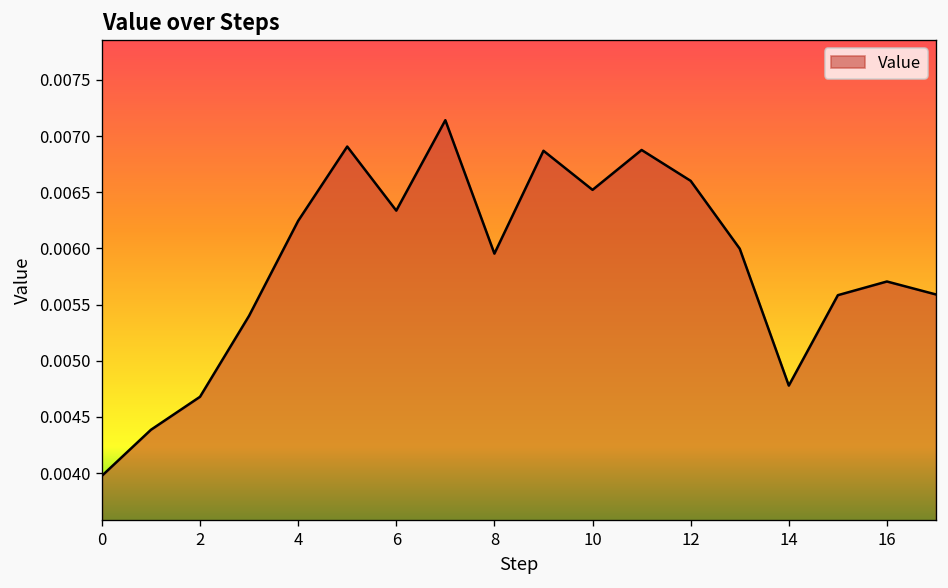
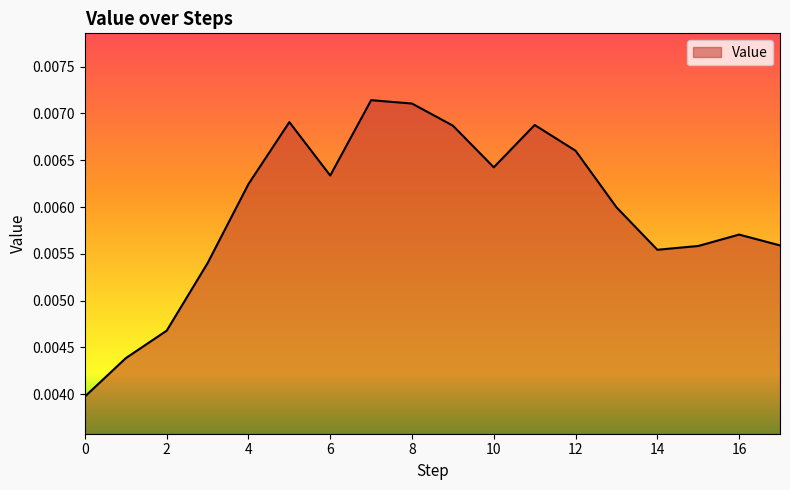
  {
    "0": 0.0040,
    "2": 0.0047,
    "4": 0.0062,
    "6": 0.0063,
-   "8": 0.0060,
-   "10": 0.0065,
+   "8": 0.0071,
+   "10": 0.0064,
    "12": 0.0066,
-   "14": 0.0048,
+   "14": 0.0055,
    "16": 0.0057
  }
